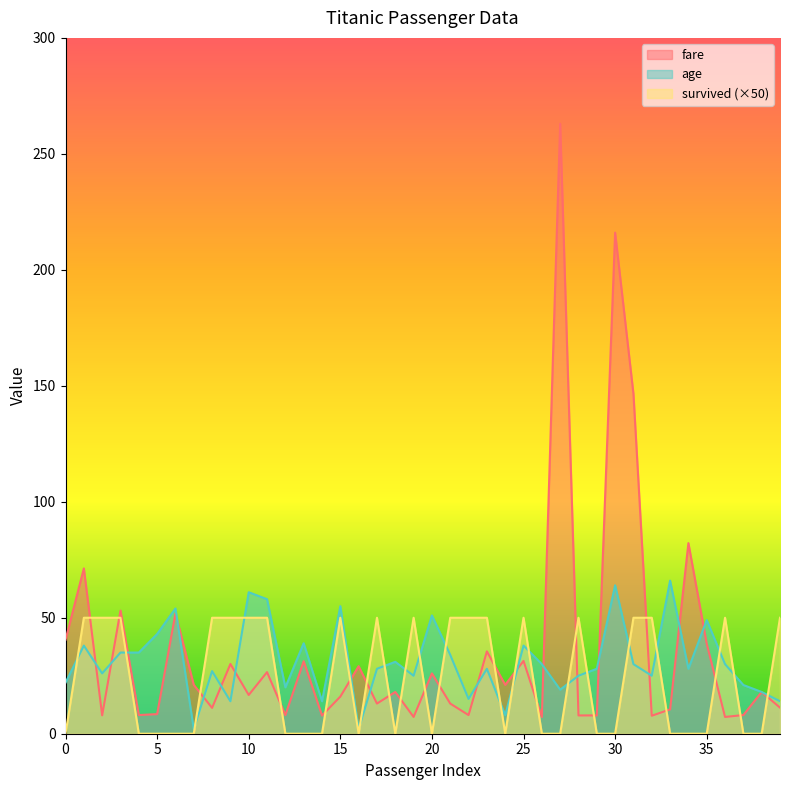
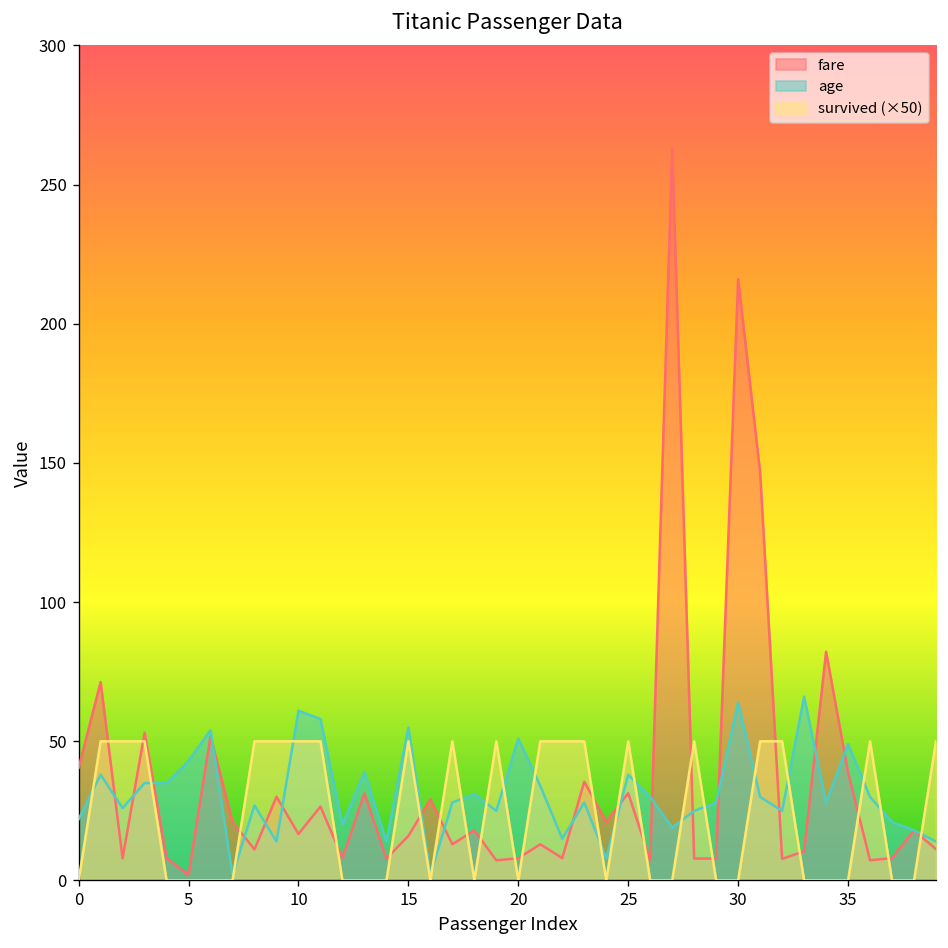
  {
    "fare": {
      "0": 40,
-     "5": 8,
+     "5": 2,
      "10": 17,
      "15": 16,
-     "20": 26,
+     "20": 8,
      "25": 31,
      "30": 216,
      "35": 39
    },
    "age": {
      "0": 22,
      "5": 43,
      "10": 61,
      "15": 55,
      "20": 51,
      "25": 38,
      "30": 64,
      "35": 49
    },
    "survived (×50)": {
      "0": 0,
      "5": 0,
      "10": 50,
      "15": 50,
      "20": 0,
      "25": 50,
      "30": 0,
      "35": 0
    }
  }
